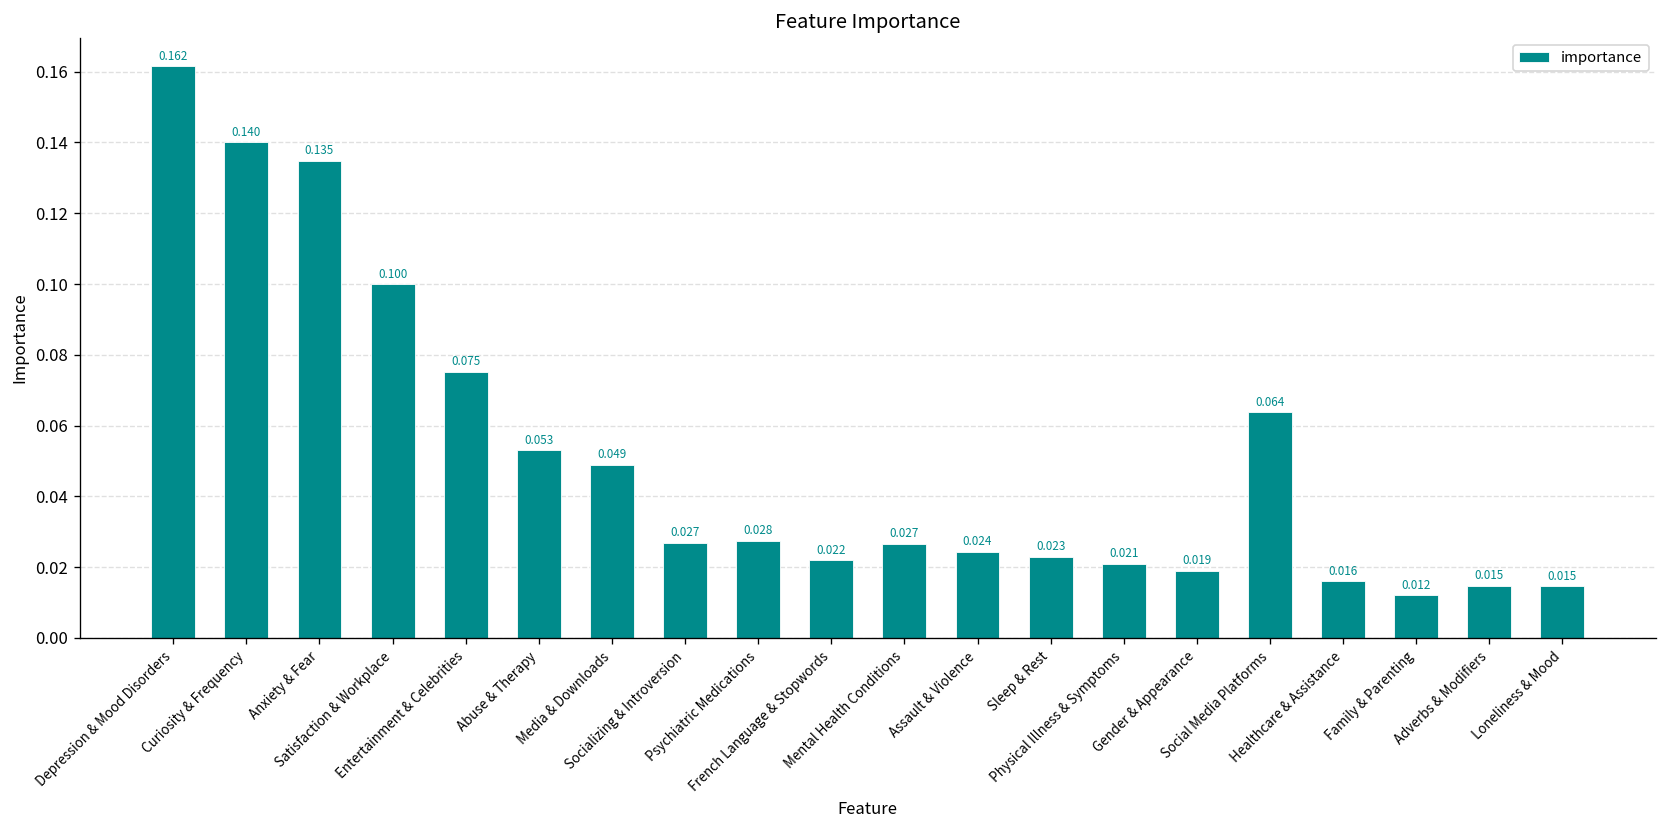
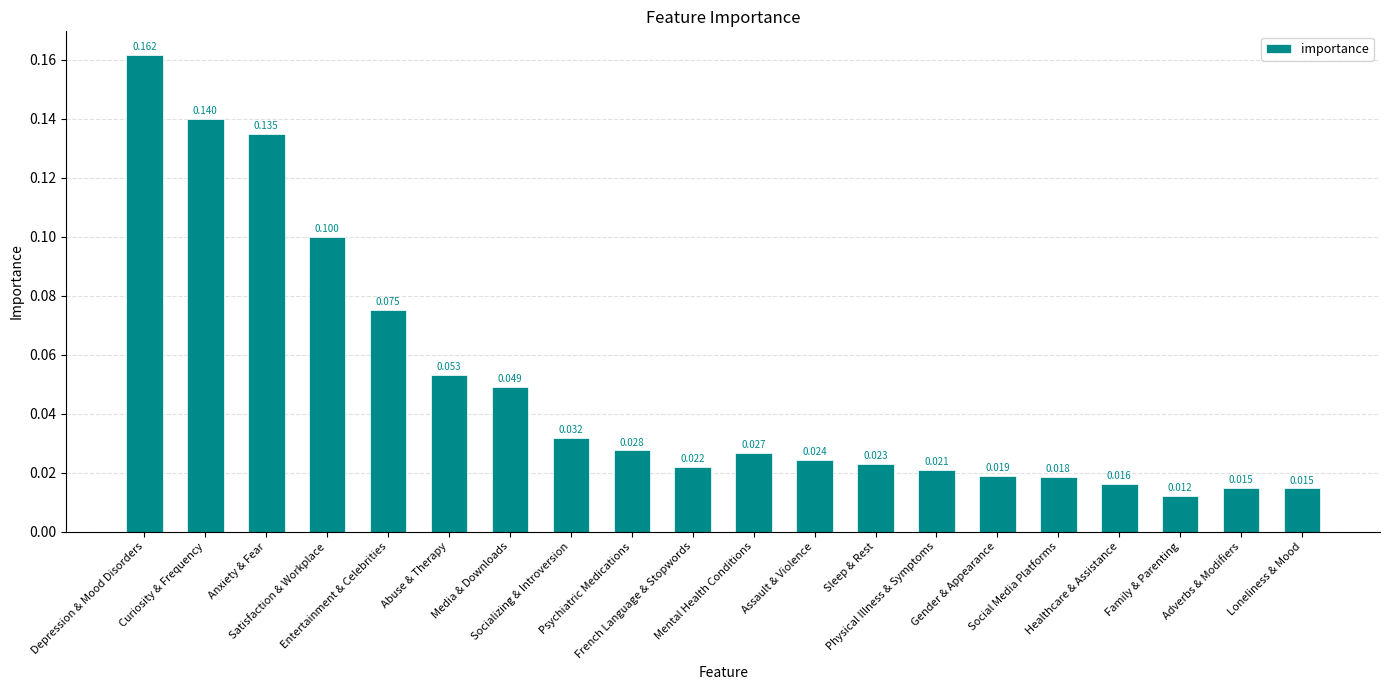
  {
    "Depression & Mood Disorders": 0.162,
    "Curiosity & Frequency": 0.140,
    "Anxiety & Fear": 0.135,
    "Satisfaction & Workplace": 0.100,
    "Entertainment & Celebrities": 0.075,
    "Abuse & Therapy": 0.053,
    "Media & Downloads": 0.049,
-   "Socializing & Introversion": 0.027,
+   "Socializing & Introversion": 0.032,
    "Psychiatric Medications": 0.028,
    "French Language & Stopwords": 0.022,
    "Mental Health Conditions": 0.027,
    "Assault & Violence": 0.024,
    "Sleep & Rest": 0.023,
    "Physical Illness & Symptoms": 0.021,
    "Gender & Appearance": 0.019,
-   "Social Media Platforms": 0.064,
+   "Social Media Platforms": 0.018,
    "Healthcare & Assistance": 0.016,
    "Family & Parenting": 0.012,
    "Adverbs & Modifiers": 0.015,
    "Loneliness & Mood": 0.015
  }
